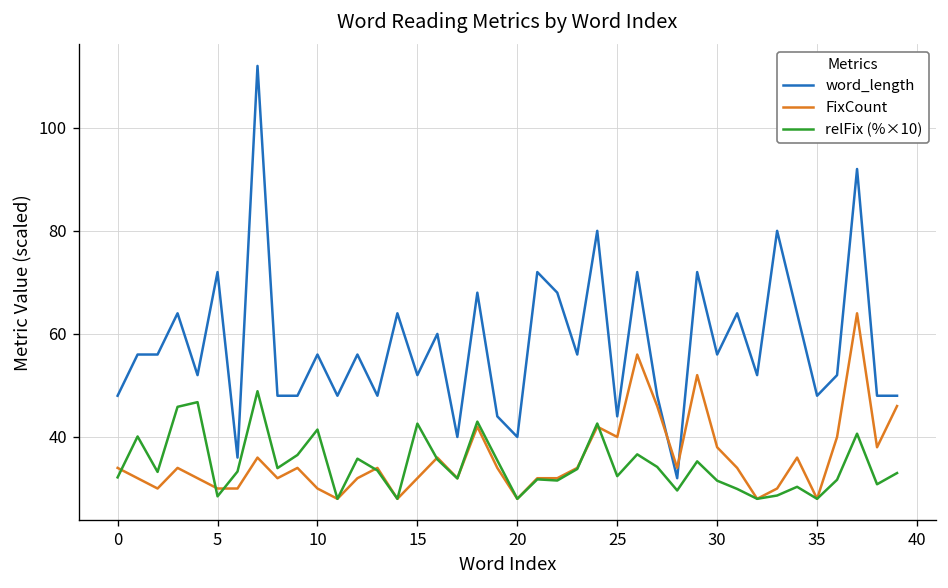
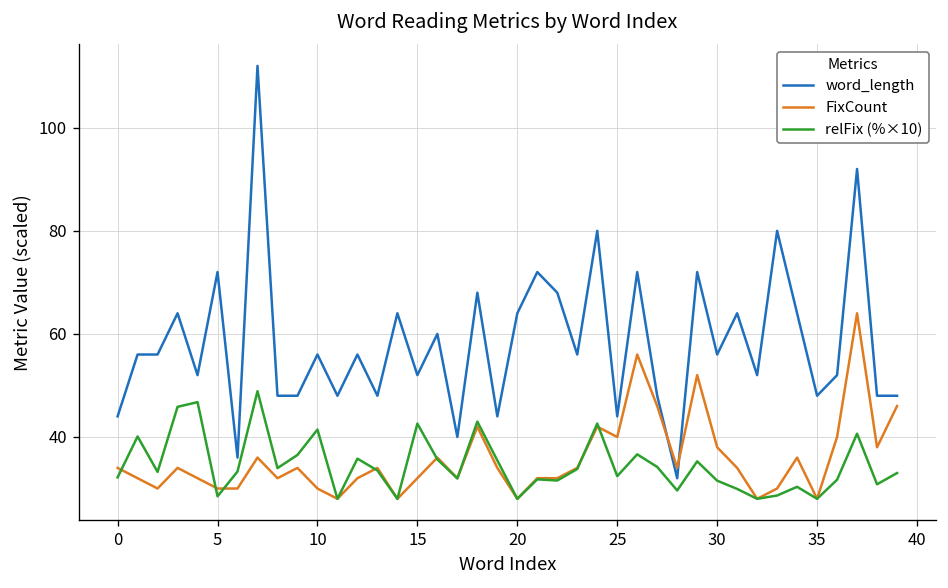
  {
    "word_length": {
-     "0": 48,
+     "0": 44,
      "5": 72,
      "10": 56,
      "15": 52,
-     "20": 40,
+     "20": 64,
      "25": 44,
      "30": 56,
      "35": 48
    },
    "FixCount": {
      "0": 34,
      "5": 30,
      "10": 30,
      "15": 32,
      "25": 40,
      "30": 38
    },
    "relFix (%×10)": {
      "0": 32,
      "5": 28,
      "10": 41,
      "15": 43,
      "25": 32,
      "30": 32
    }
  }
